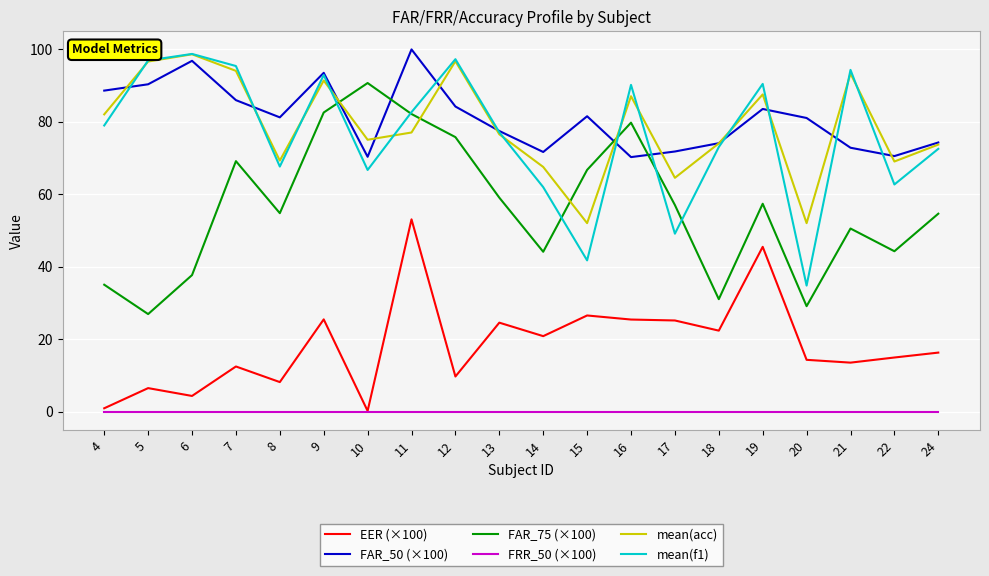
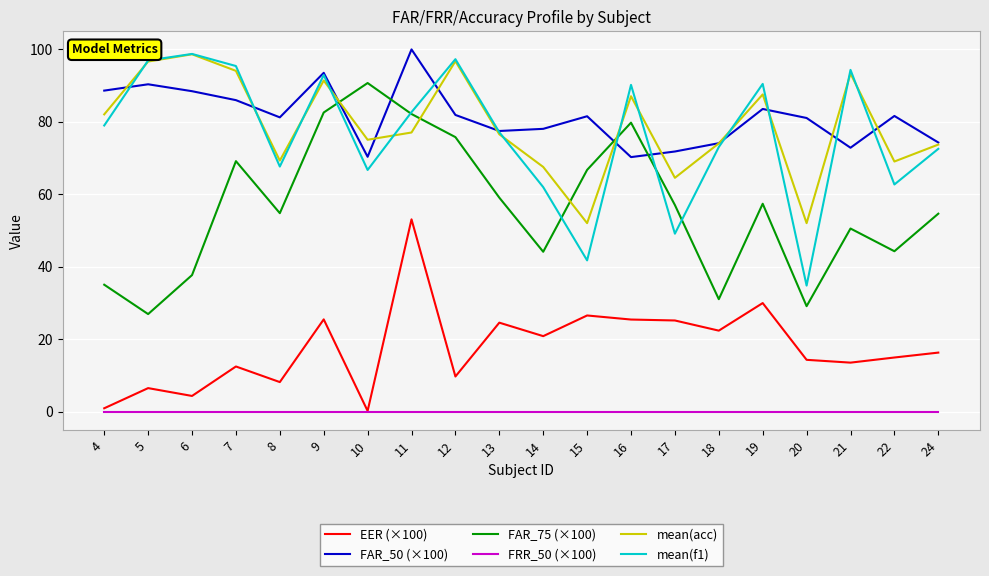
  {
    "EER (×100)": {
      "4": 1,
      "5": 7,
      "6": 4,
      "7": 12,
      "8": 8,
      "9": 25,
      "11": 53,
      "12": 10,
      "13": 25,
      "14": 21,
      "15": 27,
      "16": 25,
      "17": 25,
      "18": 22,
-     "19": 45,
+     "19": 30,
      "20": 14,
      "21": 14,
      "22": 15,
      "24": 16
    },
    "FAR_50 (×100)": {
      "4": 89,
      "5": 90,
-     "6": 97,
+     "6": 88,
      "7": 86,
      "8": 81,
      "10": 70,
      "11": 100,
-     "12": 84,
-     "14": 72,
+     "12": 82,
+     "14": 78,
      "15": 81,
      "16": 70,
      "17": 72,
      "19": 83,
      "20": 81,
      "21": 73,
-     "22": 70
+     "22": 82
    },
    "FAR_75 (×100)": {
      "4": 35,
      "5": 27,
      "6": 38,
      "7": 69,
      "8": 55,
      "9": 83,
      "10": 91,
      "12": 76,
      "13": 59,
      "14": 44,
      "15": 67,
      "16": 80,
      "17": 57,
      "18": 31,
      "19": 57,
      "20": 29,
      "21": 51,
      "22": 44,
      "24": 55
    },
    "FRR_50 (×100)": {
      "4": 0,
      "5": 0,
      "6": 0,
      "7": 0,
      "8": 0,
      "9": 0,
      "11": 0,
      "12": 0,
      "13": 0,
      "14": 0,
      "15": 0,
      "16": 0,
      "17": 0,
      "18": 0,
      "19": 0,
      "20": 0,
      "21": 0,
      "22": 0,
      "24": 0
    },
    "mean(acc)": {
      "4": 82,
      "7": 94,
      "8": 69,
      "9": 91,
      "10": 75,
      "11": 77,
      "14": 68,
      "15": 52,
      "16": 87,
      "17": 65,
      "19": 88,
      "20": 52,
      "21": 93,
      "22": 69
    },
    "mean(f1)": {
      "4": 79,
      "7": 95,
      "8": 68,
      "10": 67,
      "14": 62,
      "15": 42,
      "16": 90,
      "17": 49,
      "18": 73,
      "19": 90,
      "20": 35,
      "21": 94,
      "22": 63,
      "24": 72
    }
  }
